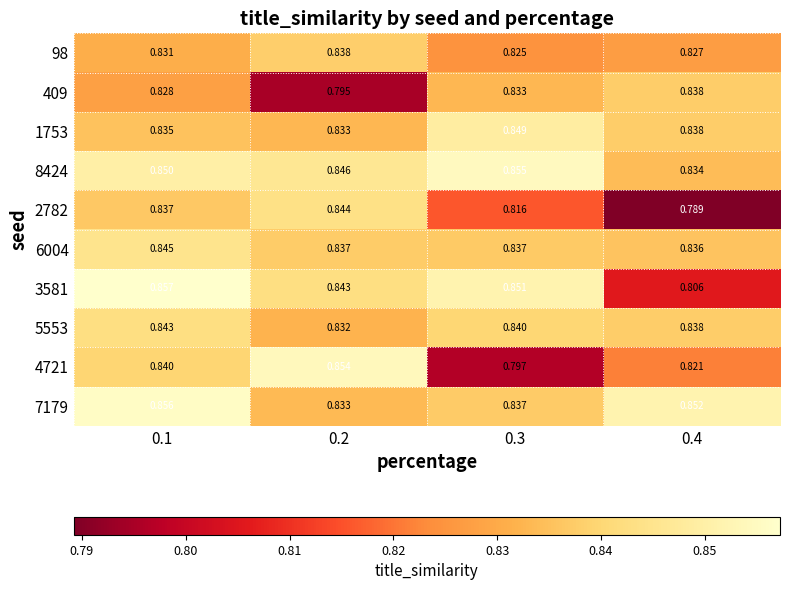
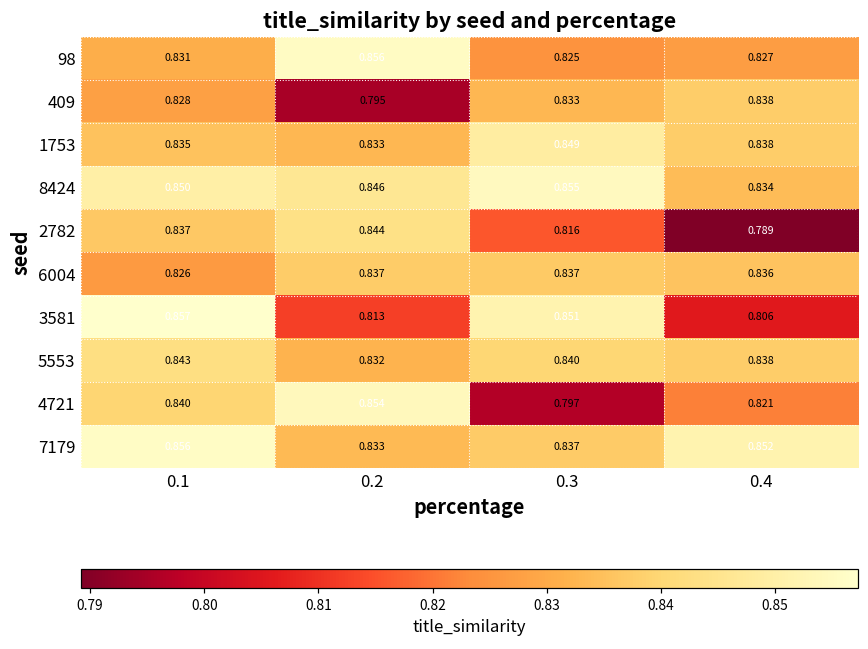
  {
    "98": {
      "0.1": 0.831,
-     "0.2": 0.838,
+     "0.2": 0.856,
      "0.3": 0.825,
      "0.4": 0.827
    },
    "409": {
      "0.1": 0.828,
      "0.2": 0.795,
      "0.3": 0.833,
      "0.4": 0.838
    },
    "1753": {
      "0.1": 0.835,
      "0.2": 0.833,
      "0.3": 0.849,
      "0.4": 0.838
    },
    "8424": {
      "0.1": 0.850,
      "0.2": 0.846,
      "0.3": 0.855,
      "0.4": 0.834
    },
    "2782": {
      "0.1": 0.837,
      "0.2": 0.844,
      "0.3": 0.816,
      "0.4": 0.789
    },
    "6004": {
-     "0.1": 0.845,
+     "0.1": 0.826,
      "0.2": 0.837,
      "0.3": 0.837,
      "0.4": 0.836
    },
    "3581": {
      "0.1": 0.857,
-     "0.2": 0.843,
+     "0.2": 0.813,
      "0.3": 0.851,
      "0.4": 0.806
    },
    "5553": {
      "0.1": 0.843,
      "0.2": 0.832,
      "0.3": 0.840,
      "0.4": 0.838
    },
    "4721": {
      "0.1": 0.840,
      "0.2": 0.854,
      "0.3": 0.797,
      "0.4": 0.821
    },
    "7179": {
      "0.1": 0.856,
      "0.2": 0.833,
      "0.3": 0.837,
      "0.4": 0.852
    }
  }
